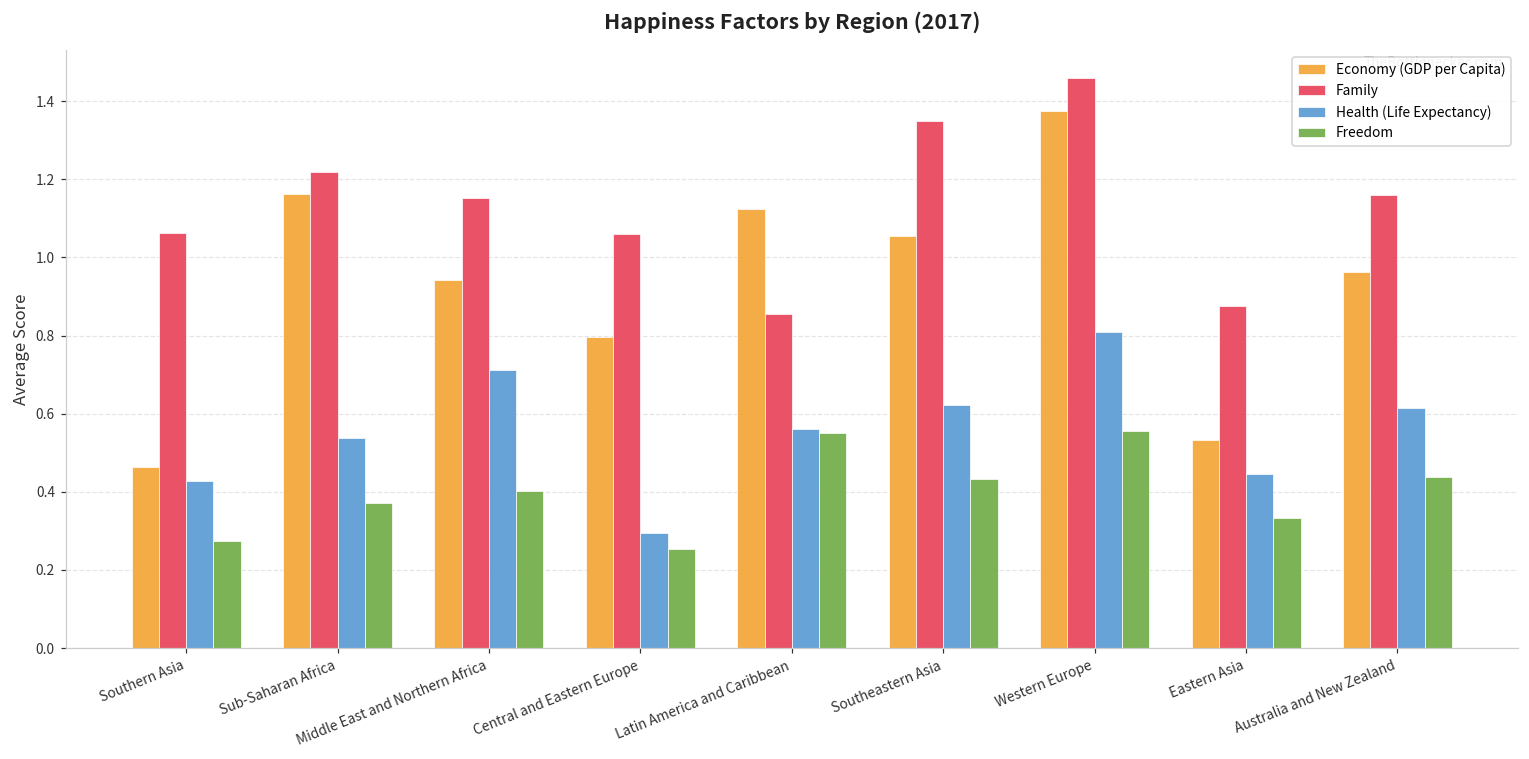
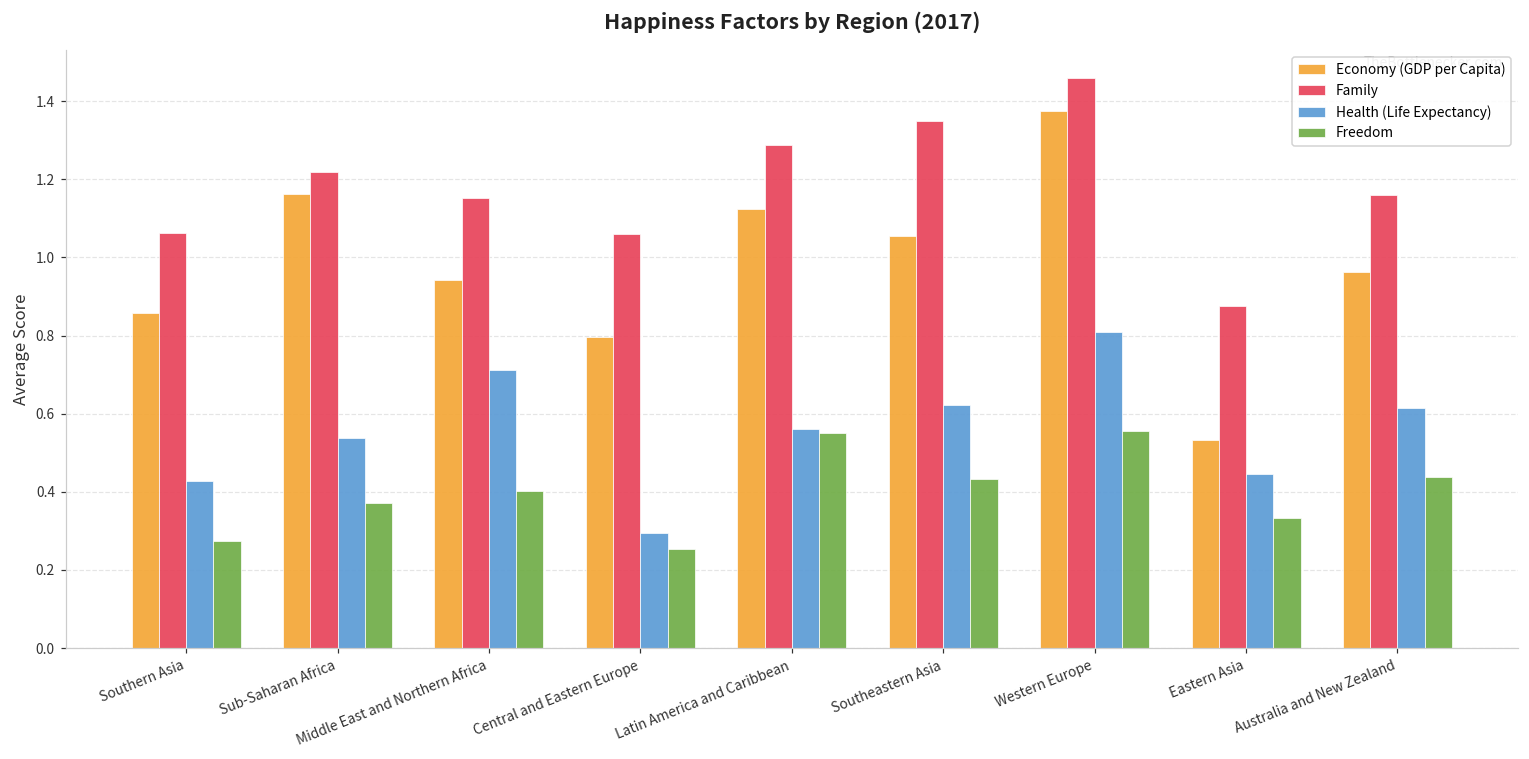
  {
    "Economy (GDP per Capita)": {
-     "Southern Asia": 0.46,
+     "Southern Asia": 0.86,
      "Sub-Saharan Africa": 1.16,
      "Middle East and Northern Africa": 0.94,
      "Central and Eastern Europe": 0.80,
      "Latin America and Caribbean": 1.12,
      "Southeastern Asia": 1.05,
      "Western Europe": 1.37,
      "Eastern Asia": 0.53,
      "Australia and New Zealand": 0.96
    },
    "Family": {
      "Southern Asia": 1.06,
      "Sub-Saharan Africa": 1.22,
      "Middle East and Northern Africa": 1.15,
      "Central and Eastern Europe": 1.06,
-     "Latin America and Caribbean": 0.86,
+     "Latin America and Caribbean": 1.29,
      "Southeastern Asia": 1.35,
      "Western Europe": 1.46,
      "Eastern Asia": 0.88,
      "Australia and New Zealand": 1.16
    },
    "Health (Life Expectancy)": {
      "Southern Asia": 0.43,
      "Sub-Saharan Africa": 0.54,
      "Middle East and Northern Africa": 0.71,
      "Central and Eastern Europe": 0.30,
      "Latin America and Caribbean": 0.56,
      "Southeastern Asia": 0.62,
      "Western Europe": 0.81,
      "Eastern Asia": 0.45,
      "Australia and New Zealand": 0.61
    },
    "Freedom": {
      "Southern Asia": 0.28,
      "Sub-Saharan Africa": 0.37,
      "Middle East and Northern Africa": 0.40,
      "Central and Eastern Europe": 0.25,
      "Latin America and Caribbean": 0.55,
      "Southeastern Asia": 0.43,
      "Western Europe": 0.56,
      "Eastern Asia": 0.33,
      "Australia and New Zealand": 0.44
    }
  }
